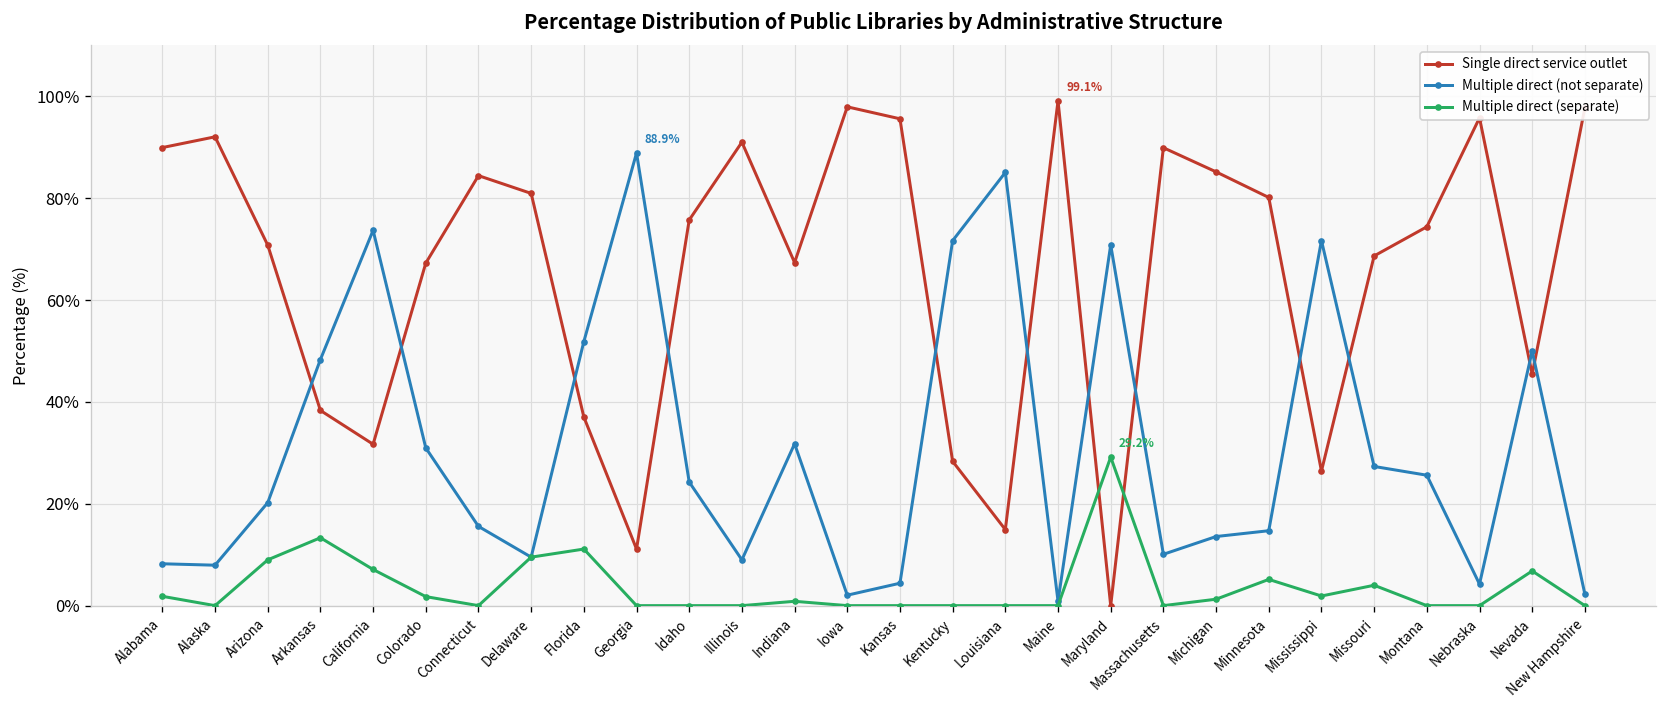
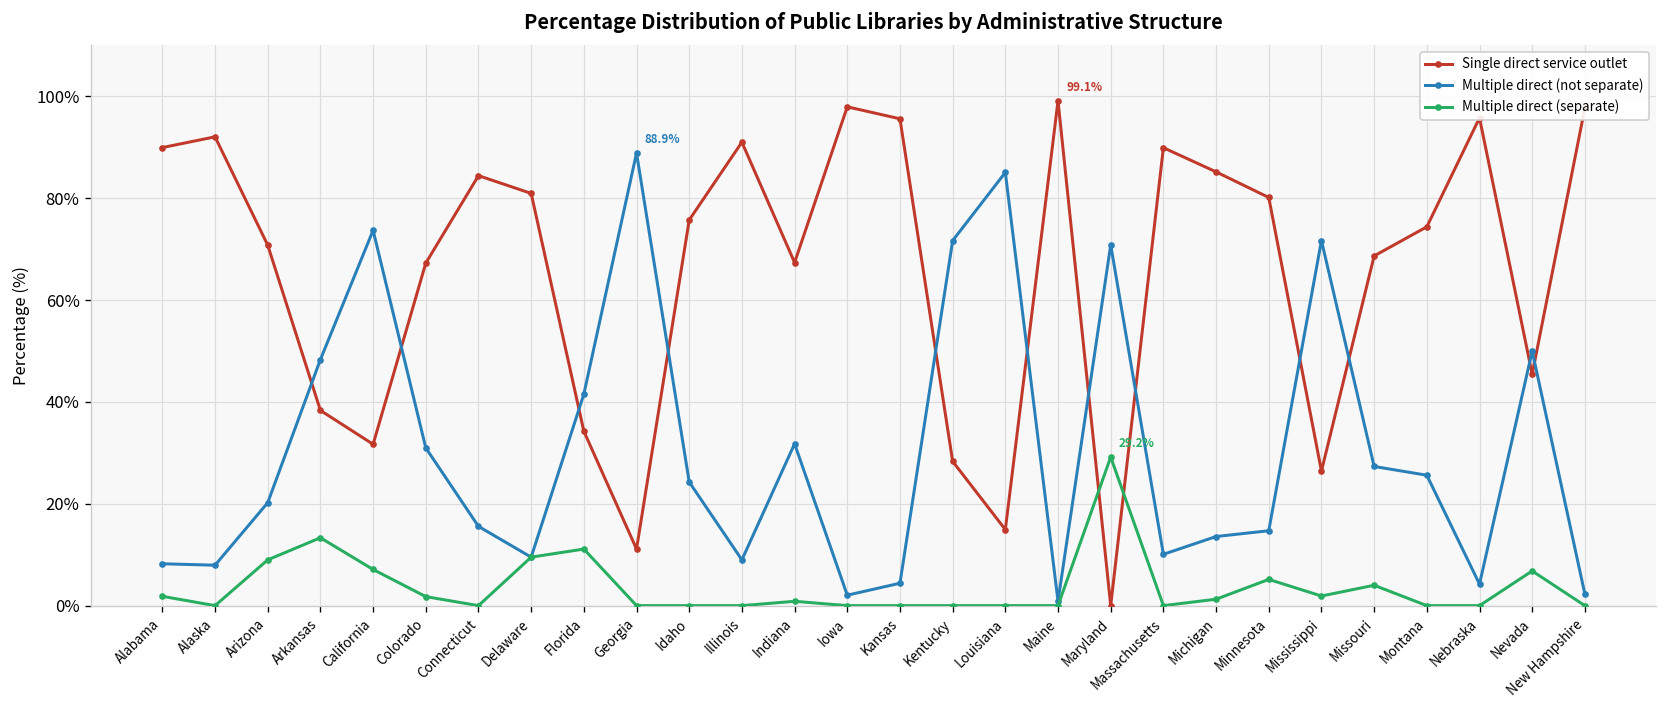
  {
    "Single direct service outlet": {
      "Alabama": "90%",
      "Alaska": "92%",
      "Arizona": "71%",
      "Arkansas": "38%",
      "California": "32%",
      "Colorado": "67%",
      "Connecticut": "84%",
      "Delaware": "81%",
-     "Florida": "37%",
+     "Florida": "34%",
      "Georgia": "11%",
      "Idaho": "76%",
      "Illinois": "91%",
      "Indiana": "67%",
      "Iowa": "98%",
      "Kansas": "96%",
      "Kentucky": "28%",
      "Louisiana": "15%",
      "Maryland": "0%",
      "Massachusetts": "90%",
      "Michigan": "85%",
      "Minnesota": "80%",
      "Mississippi": "26%",
      "Missouri": "69%",
      "Montana": "74%",
      "Nebraska": "96%",
      "Nevada": "45%"
    },
    "Multiple direct (not separate)": {
      "Alabama": "8%",
      "Alaska": "8%",
      "Arizona": "20%",
      "Arkansas": "48%",
      "California": "74%",
      "Colorado": "31%",
      "Connecticut": "16%",
-     "Florida": "52%",
+     "Florida": "42%",
      "Idaho": "24%",
      "Illinois": "9%",
      "Indiana": "32%",
      "Iowa": "2%",
      "Kansas": "4%",
      "Kentucky": "72%",
      "Louisiana": "85%",
      "Maine": "1%",
      "Maryland": "71%",
      "Massachusetts": "10%",
      "Michigan": "14%",
      "Minnesota": "15%",
      "Mississippi": "72%",
      "Missouri": "27%",
      "Montana": "26%",
      "Nebraska": "4%",
      "Nevada": "50%",
      "New Hampshire": "2%"
    },
    "Multiple direct (separate)": {
      "Maryland": "29.2%"
    }
  }
